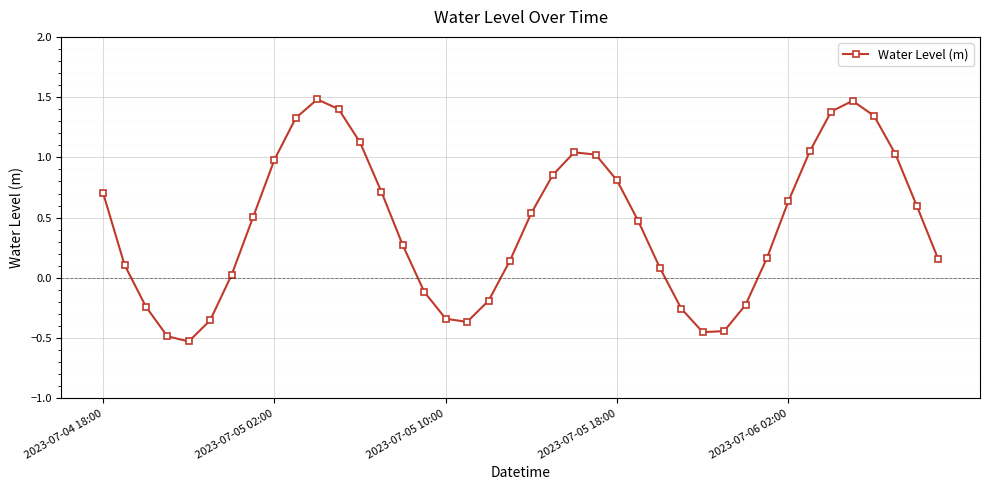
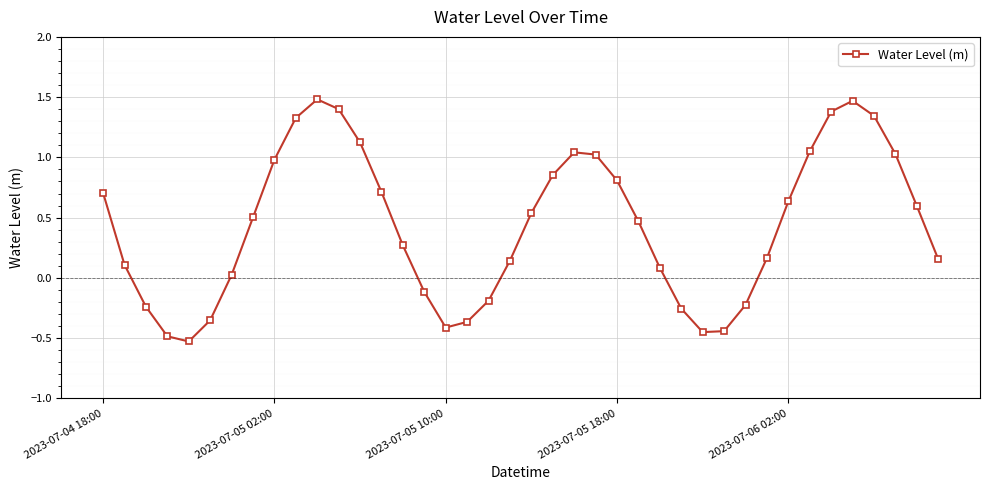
  {
    "2023-07-04 18:00": 0.71,
    "2023-07-05 02:00": 0.98,
-   "2023-07-05 10:00": -0.34,
+   "2023-07-05 10:00": -0.41,
    "2023-07-05 18:00": 0.81,
    "2023-07-06 02:00": 0.64
  }
